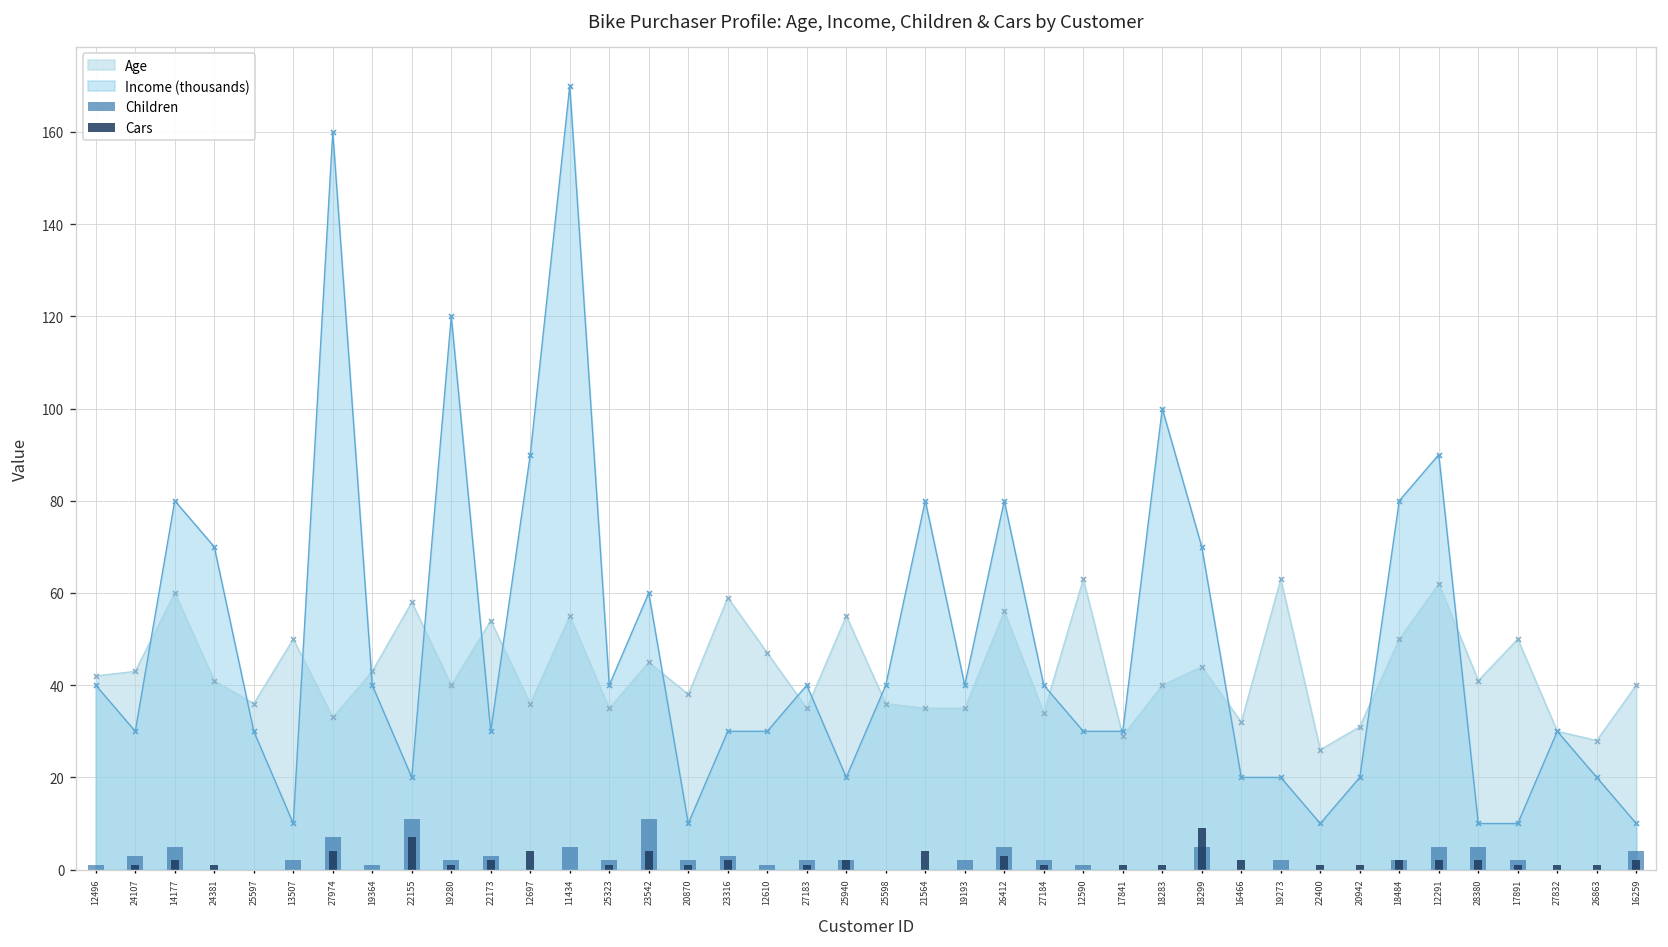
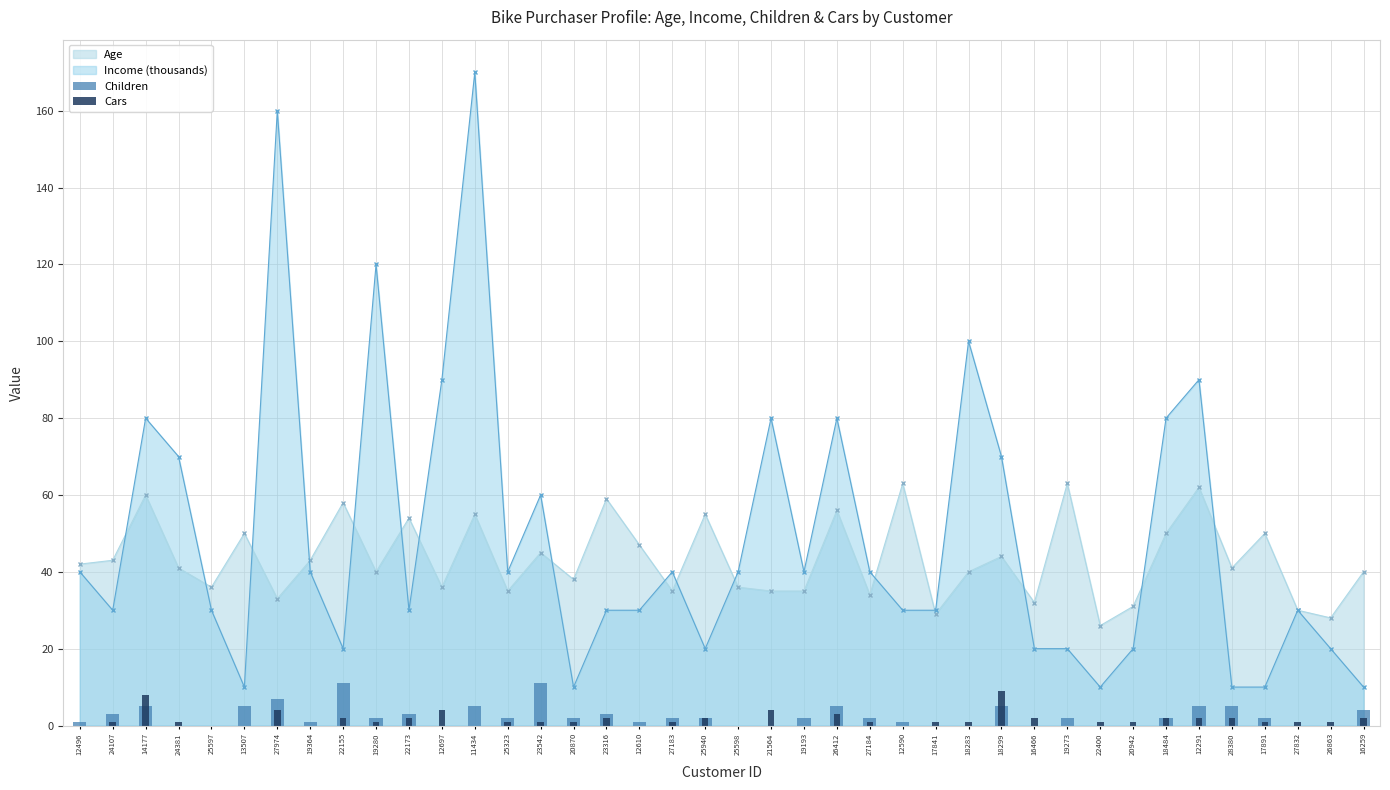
  {
    "Children": {
      "12496": 1,
      "24107": 3,
      "24381": 0,
      "25597": 0,
-     "13507": 2,
+     "13507": 5,
      "27974": 7,
      "19364": 1,
      "22155": 11,
      "19280": 2,
      "22173": 3,
      "12697": 0,
      "11434": 5,
      "25323": 2,
      "23542": 11,
      "20870": 2,
      "23316": 3,
      "12610": 1,
      "27183": 2,
      "25940": 2,
      "25598": 0,
      "21564": 0,
      "19193": 2,
      "26412": 5,
      "27184": 2,
      "12590": 1,
      "17841": 0,
      "18283": 0,
      "16466": 0,
      "19273": 2,
      "22400": 0,
      "20942": 0,
      "18484": 2,
      "12291": 5,
      "28380": 5,
      "17891": 2,
      "27832": 0,
      "26863": 0,
      "16259": 4
    },
    "Cars": {
      "12496": 0,
-     "14177": 2,
+     "14177": 8,
      "24381": 1,
      "25597": 0,
      "13507": 0,
      "19364": 0,
-     "22155": 7,
+     "22155": 2,
      "12697": 4,
      "11434": 0,
-     "23542": 4,
+     "23542": 1,
      "12610": 0,
      "25940": 2,
      "25598": 0,
      "21564": 4,
      "19193": 0,
      "12590": 0,
      "17841": 1,
      "18283": 1,
      "18299": 9,
      "16466": 2,
      "19273": 0,
      "22400": 1,
      "20942": 1,
      "18484": 2,
      "27832": 1,
      "26863": 1
    }
  }
